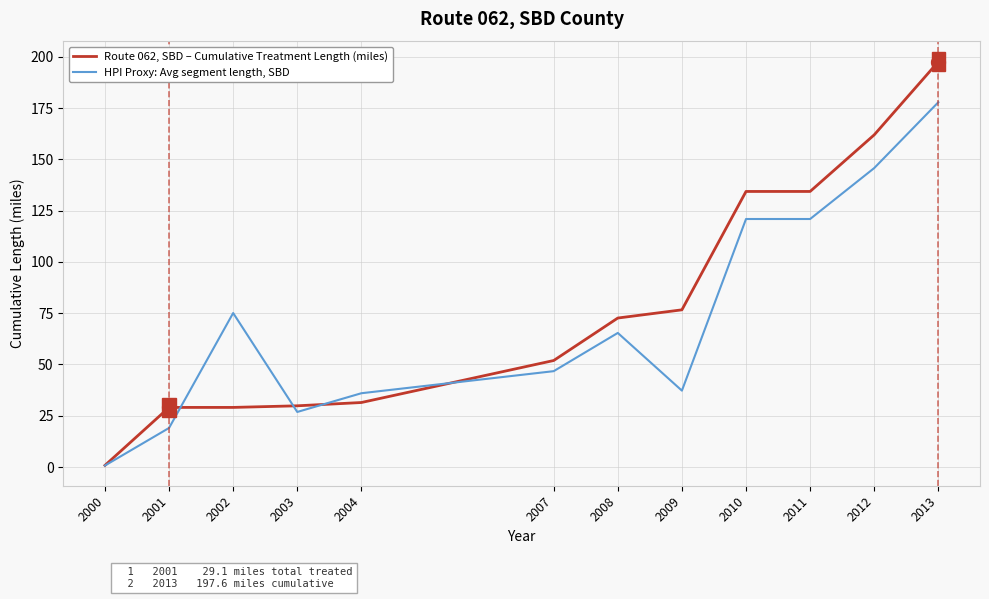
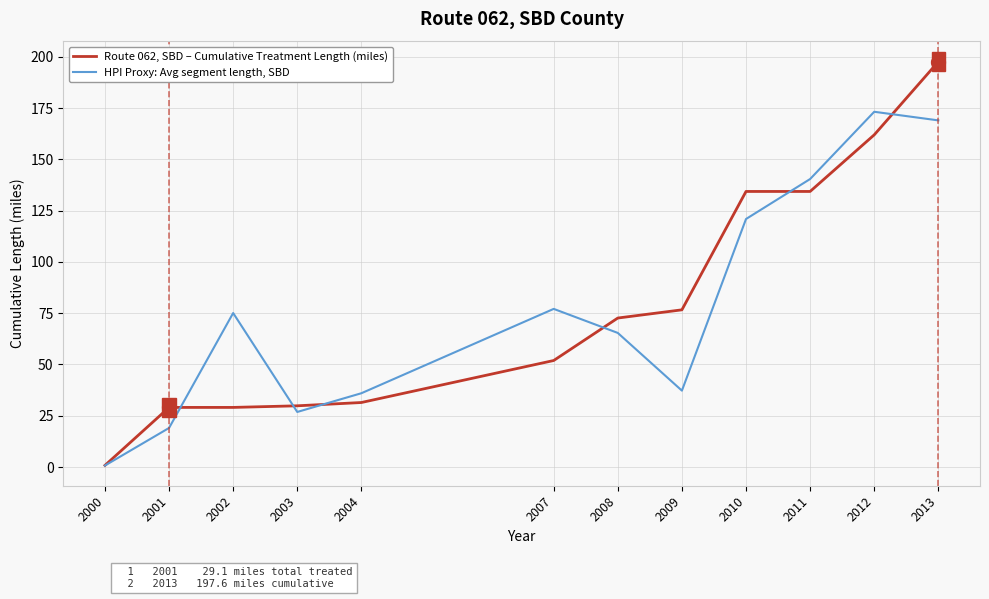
  {
    "HPI Proxy: Avg segment length, SBD": {
      "2001": 19,
      "2002": 75,
      "2003": 27,
      "2004": 36,
-     "2007": 47,
+     "2007": 77,
      "2008": 65,
      "2009": 37,
      "2010": 121,
-     "2011": 121,
-     "2012": 146,
-     "2013": 178
+     "2011": 140,
+     "2012": 173,
+     "2013": 169
    }
  }
